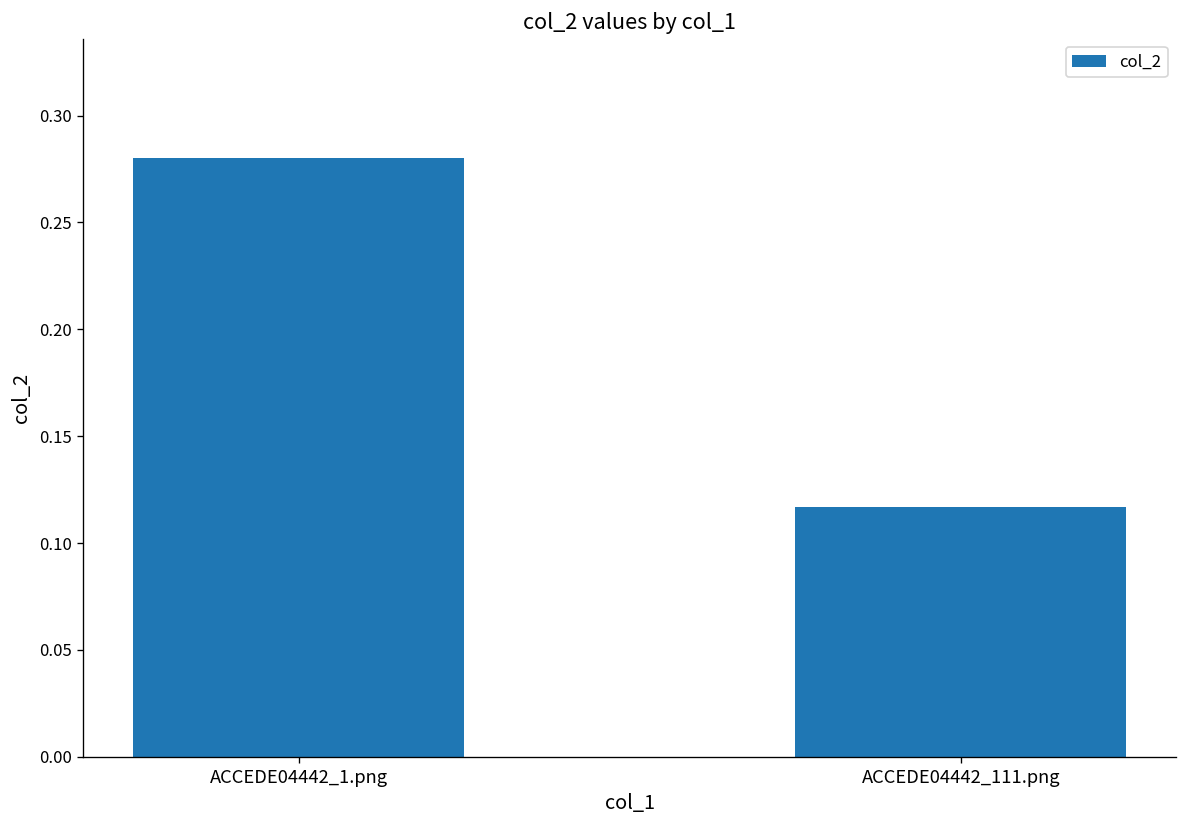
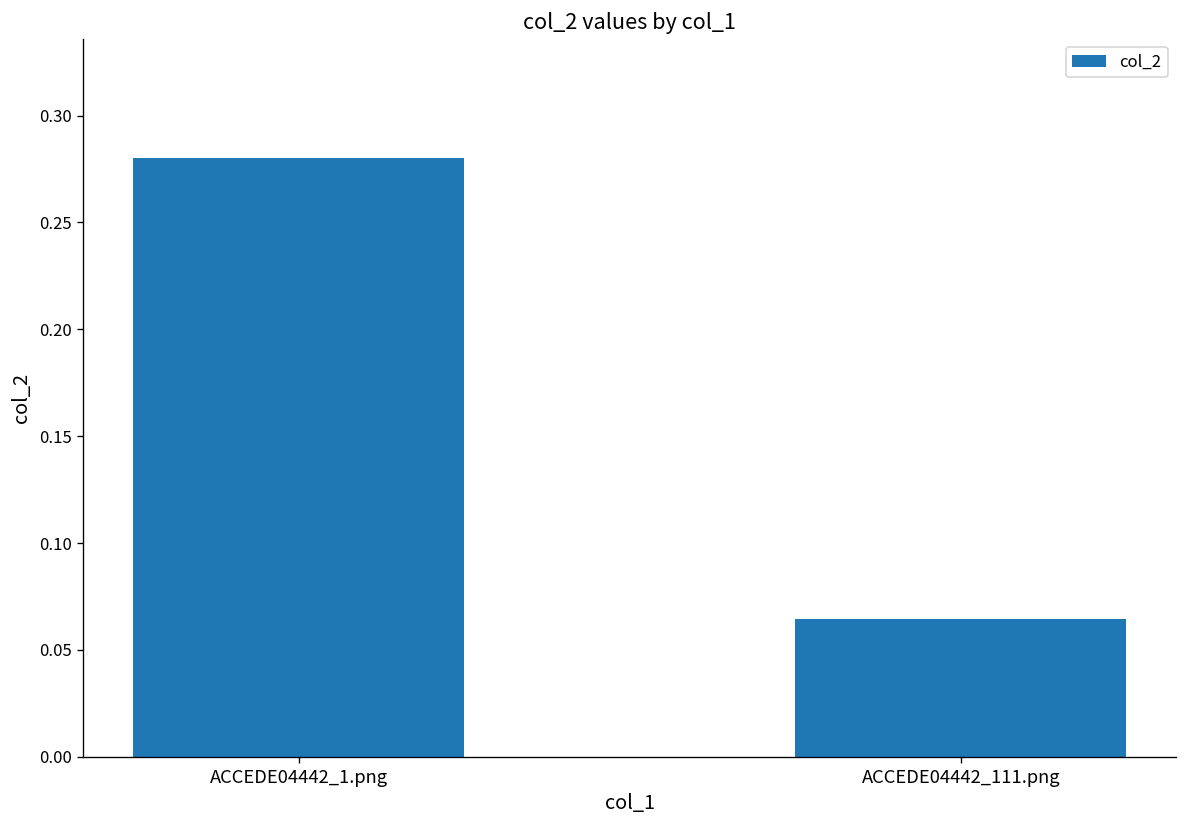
  {
    "ACCEDE04442_1.png": 0.280,
-   "ACCEDE04442_111.png": 0.117
+   "ACCEDE04442_111.png": 0.065
  }
